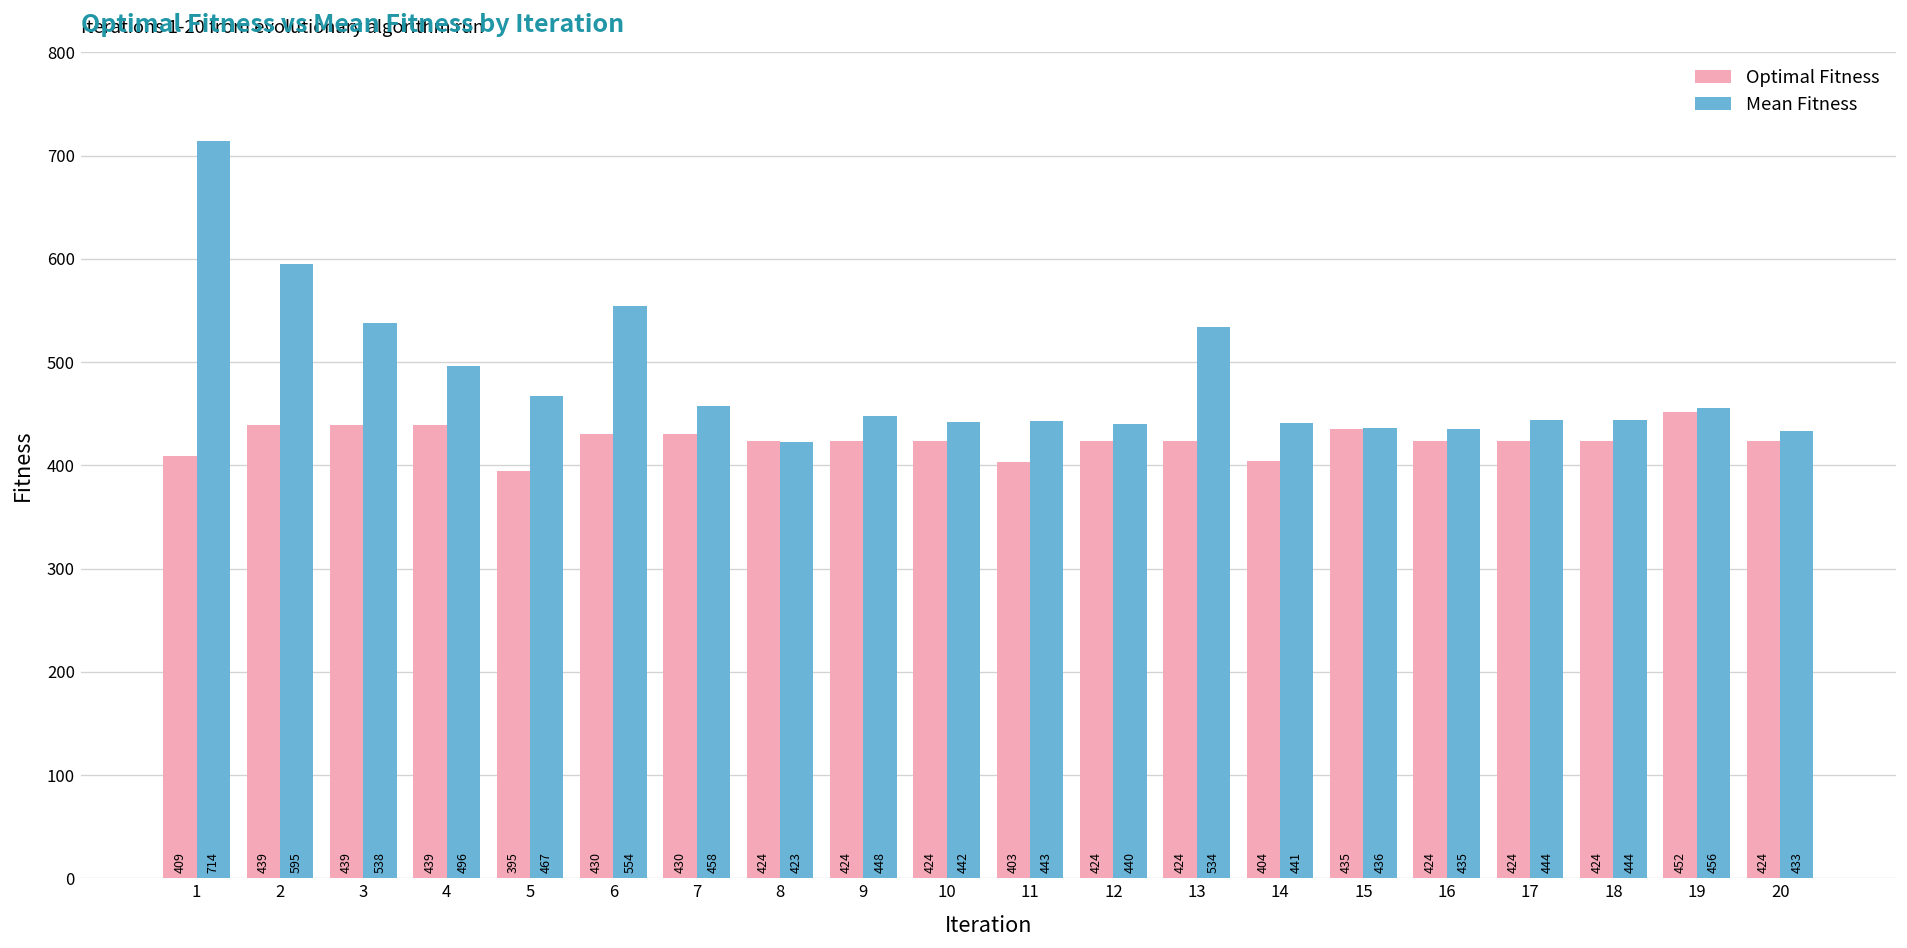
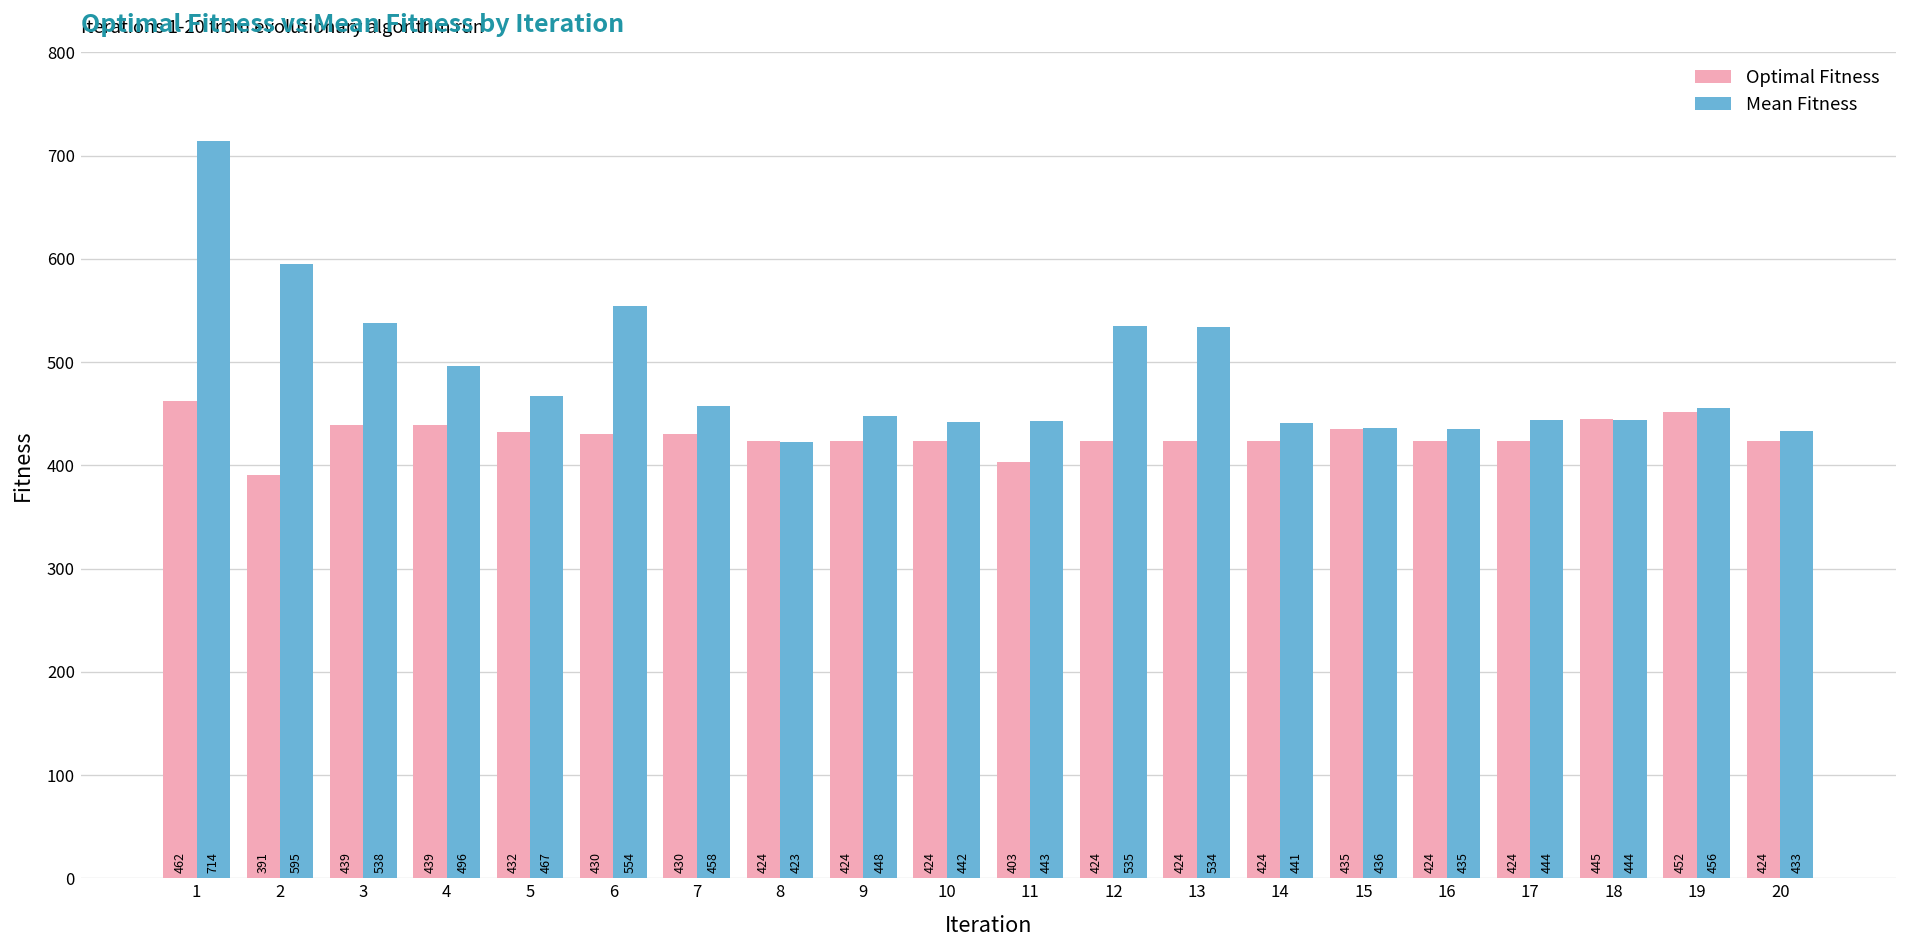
  {
    "Optimal Fitness": {
-     "1": 409,
-     "2": 439,
+     "1": 462,
+     "2": 391,
      "3": 439,
      "4": 439,
-     "5": 395,
+     "5": 432,
      "6": 430,
      "7": 430,
      "8": 424,
      "9": 424,
      "10": 424,
      "11": 403,
      "12": 424,
      "13": 424,
-     "14": 404,
+     "14": 424,
      "15": 435,
      "16": 424,
      "17": 424,
-     "18": 424,
+     "18": 445,
      "19": 452,
      "20": 424
    },
    "Mean Fitness": {
      "1": 714,
      "2": 595,
      "3": 538,
      "4": 496,
      "5": 467,
      "6": 554,
      "7": 458,
      "8": 423,
      "9": 448,
      "10": 442,
      "11": 443,
-     "12": 440,
+     "12": 535,
      "13": 534,
      "14": 441,
      "15": 436,
      "16": 435,
      "17": 444,
      "18": 444,
      "19": 456,
      "20": 433
    }
  }
